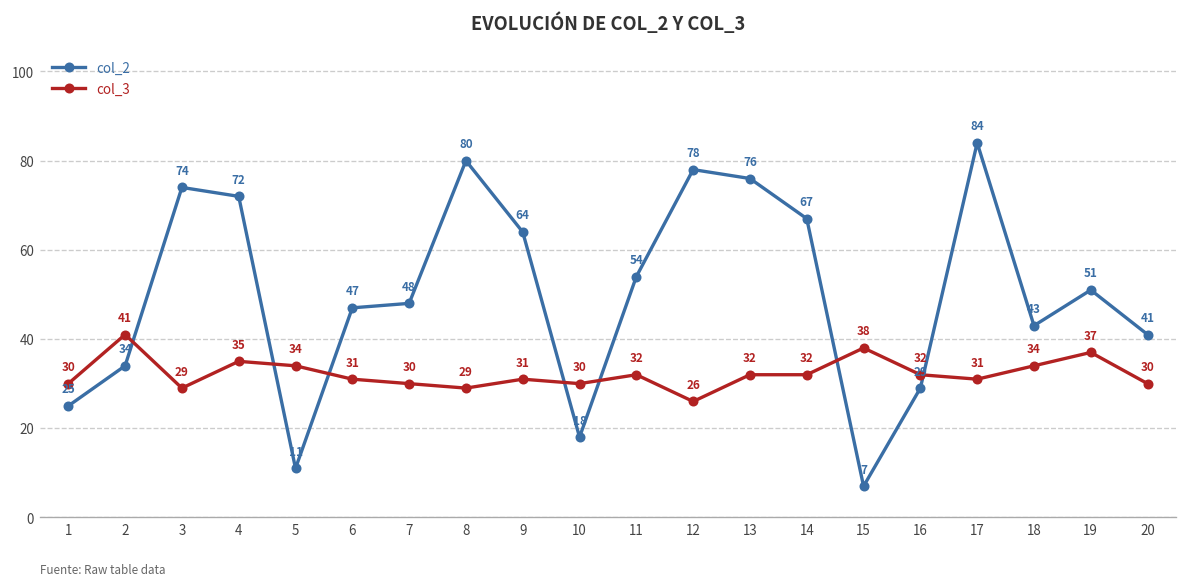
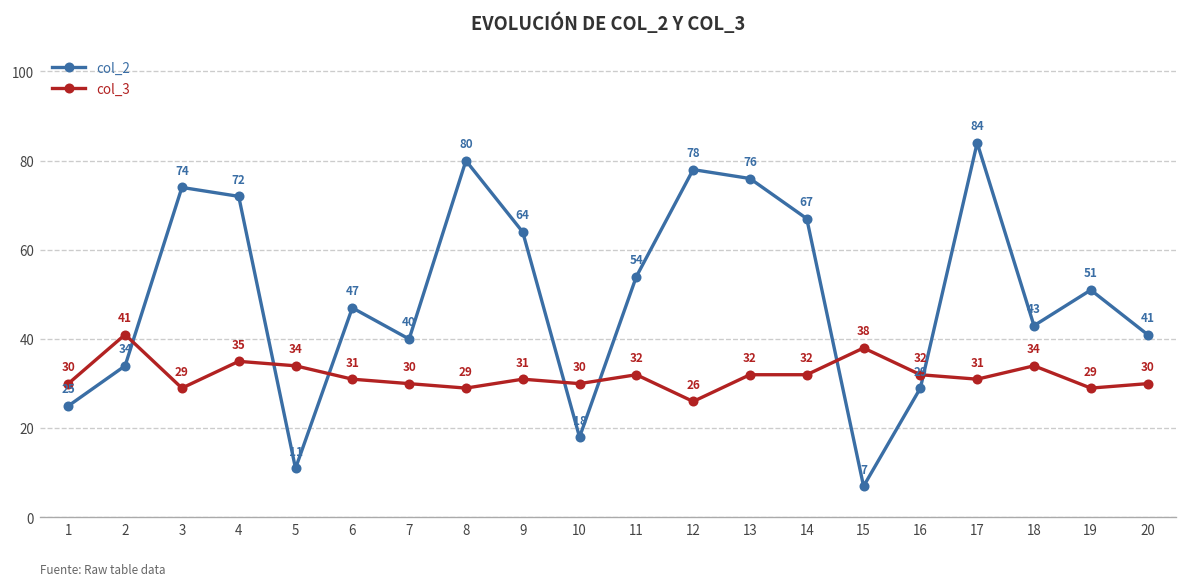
  {
    "col_2": {
      "2": 34,
      "3": 74,
      "4": 72,
      "5": 11,
      "6": 47,
-     "7": 48,
+     "7": 40,
      "8": 80,
      "9": 64,
      "10": 18,
      "11": 54,
      "12": 78,
      "13": 76,
      "14": 67,
      "15": 7,
      "17": 84,
      "18": 43,
      "19": 51,
      "20": 41
    },
    "col_3": {
      "1": 30,
      "2": 41,
      "3": 29,
      "4": 35,
      "5": 34,
      "6": 31,
      "7": 30,
      "8": 29,
      "9": 31,
      "10": 30,
      "11": 32,
      "12": 26,
      "13": 32,
      "14": 32,
      "15": 38,
      "16": 32,
      "17": 31,
      "18": 34,
-     "19": 37,
+     "19": 29,
      "20": 30
    }
  }
